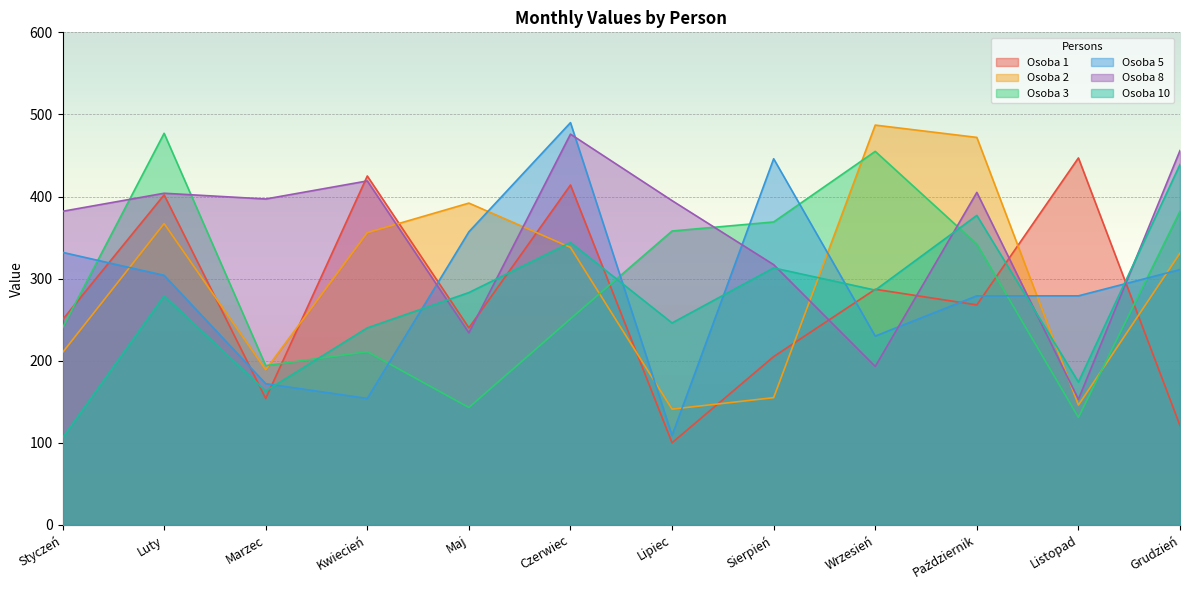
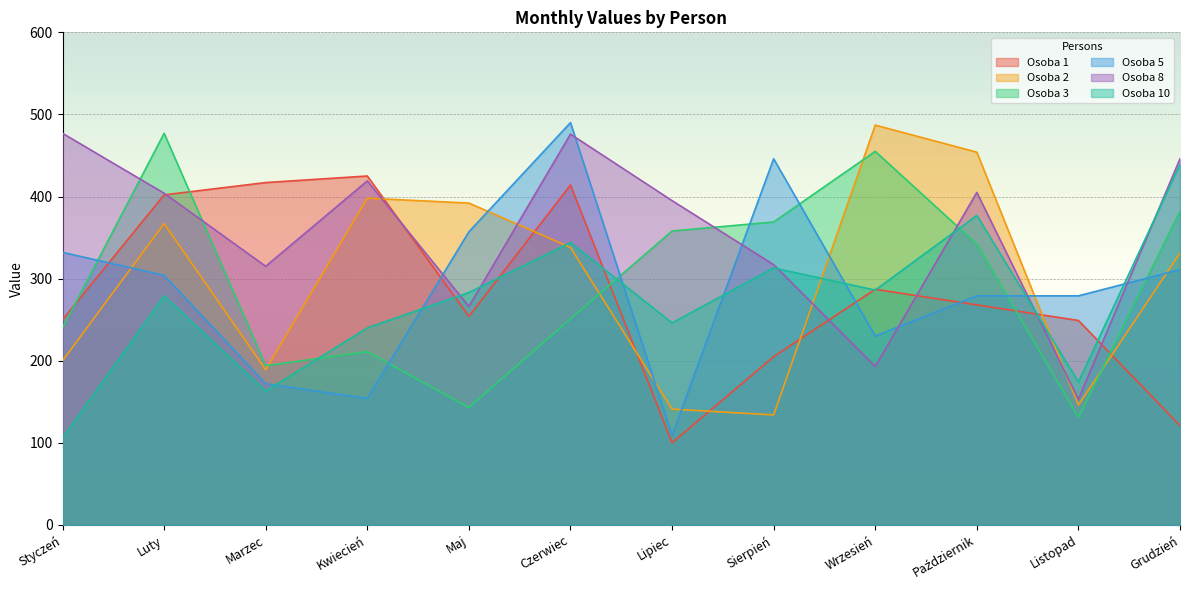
  {
    "Osoba 1": {
      "Styczeń": 250,
-     "Marzec": 150,
+     "Marzec": 420,
      "Kwiecień": 430,
-     "Maj": 240,
+     "Maj": 250,
      "Czerwiec": 410,
      "Lipiec": 100,
      "Sierpień": 210,
      "Październik": 270,
-     "Listopad": 450,
+     "Listopad": 250,
      "Grudzień": 120
    },
    "Osoba 2": {
-     "Styczeń": 210,
+     "Styczeń": 200,
      "Luty": 370,
      "Marzec": 190,
-     "Kwiecień": 360,
+     "Kwiecień": 400,
      "Maj": 390,
      "Czerwiec": 340,
      "Lipiec": 140,
-     "Sierpień": 160,
+     "Sierpień": 130,
      "Wrzesień": 490,
-     "Październik": 470,
+     "Październik": 450,
      "Listopad": 150,
      "Grudzień": 330
    },
    "Osoba 8": {
-     "Styczeń": 380,
-     "Marzec": 400,
+     "Styczeń": 480,
+     "Marzec": 320,
      "Kwiecień": 420,
-     "Maj": 230,
+     "Maj": 270,
      "Czerwiec": 480,
      "Lipiec": 400,
      "Sierpień": 320,
      "Wrzesień": 190,
      "Październik": 410,
      "Listopad": 150,
-     "Grudzień": 460
+     "Grudzień": 450
    }
  }
